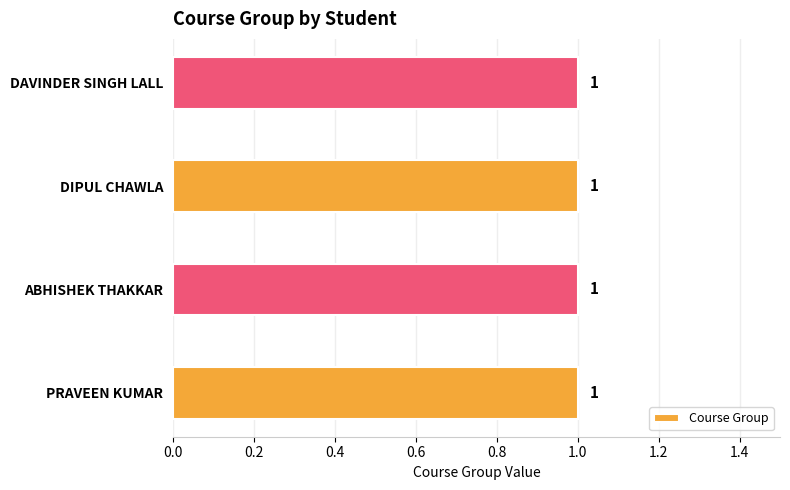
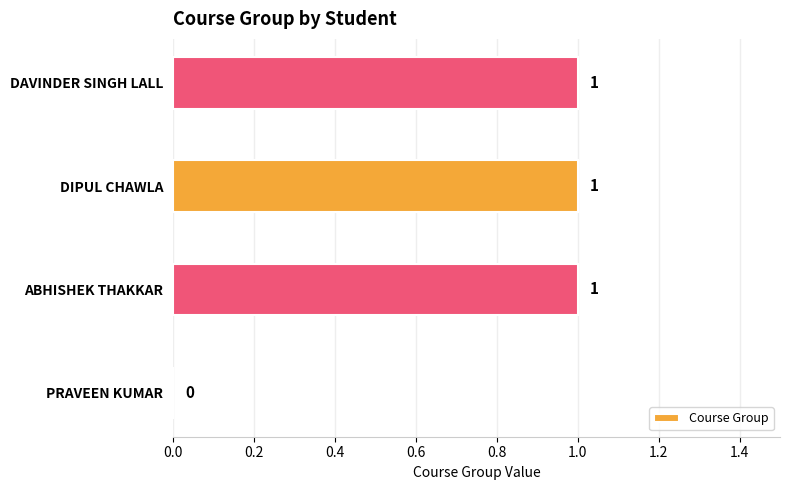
  {
    "DAVINDER SINGH LALL": 1,
    "DIPUL CHAWLA": 1,
    "ABHISHEK THAKKAR": 1,
-   "PRAVEEN KUMAR": 1
+   "PRAVEEN KUMAR": 0
  }
